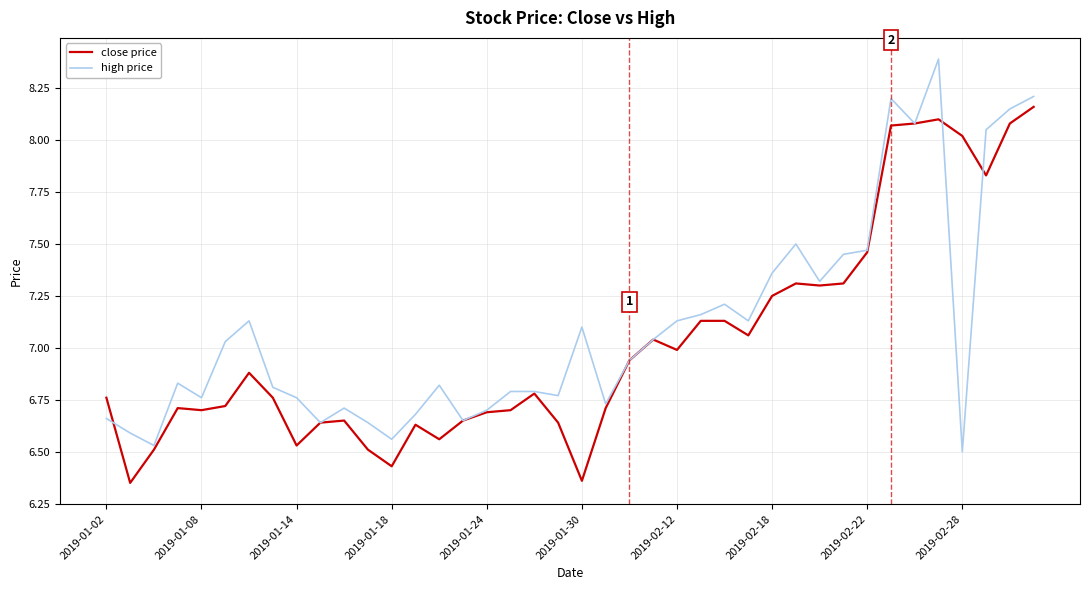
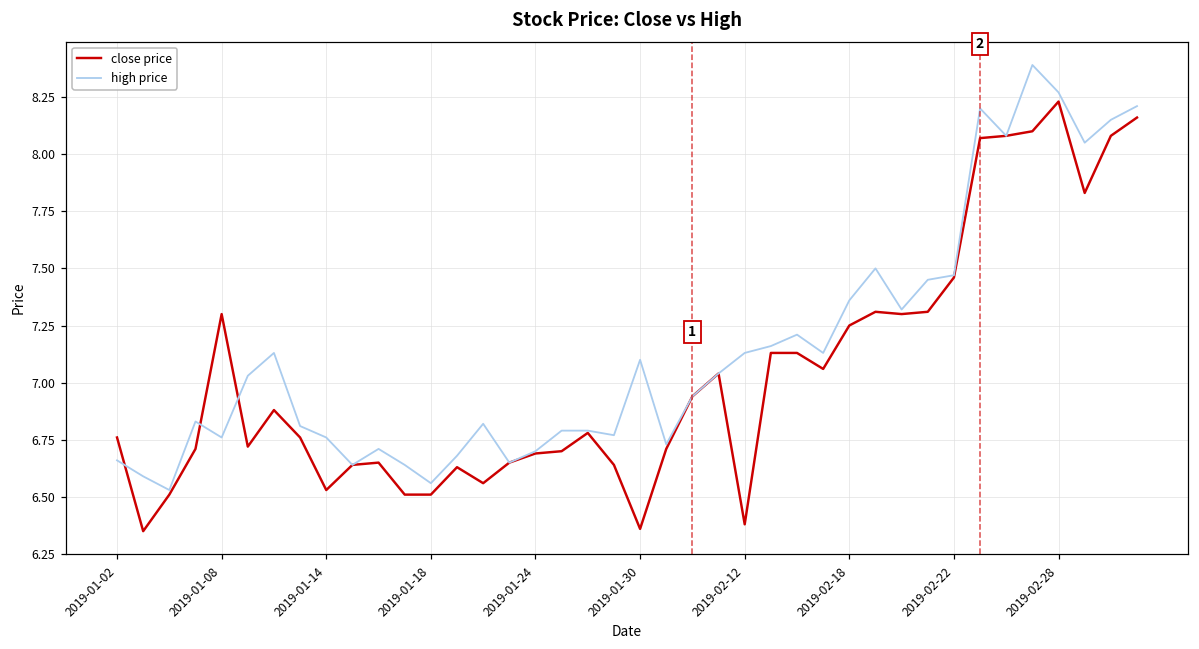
  {
    "close price": {
      "2019-01-02": 6.76,
-     "2019-01-08": 6.7,
+     "2019-01-08": 7.3,
      "2019-01-14": 6.53,
-     "2019-01-18": 6.43,
+     "2019-01-18": 6.51,
      "2019-01-30": 6.36,
-     "2019-02-12": 6.99,
+     "2019-02-12": 6.38,
      "2019-02-18": 7.25,
-     "2019-02-28": 8.02
+     "2019-02-28": 8.23
    },
    "high price": {
      "2019-01-02": 6.66,
      "2019-01-08": 6.76,
      "2019-01-14": 6.76,
      "2019-01-18": 6.56,
      "2019-01-30": 7.10,
      "2019-02-12": 7.13,
      "2019-02-18": 7.36,
-     "2019-02-28": 6.50
+     "2019-02-28": 8.27
    }
  }
